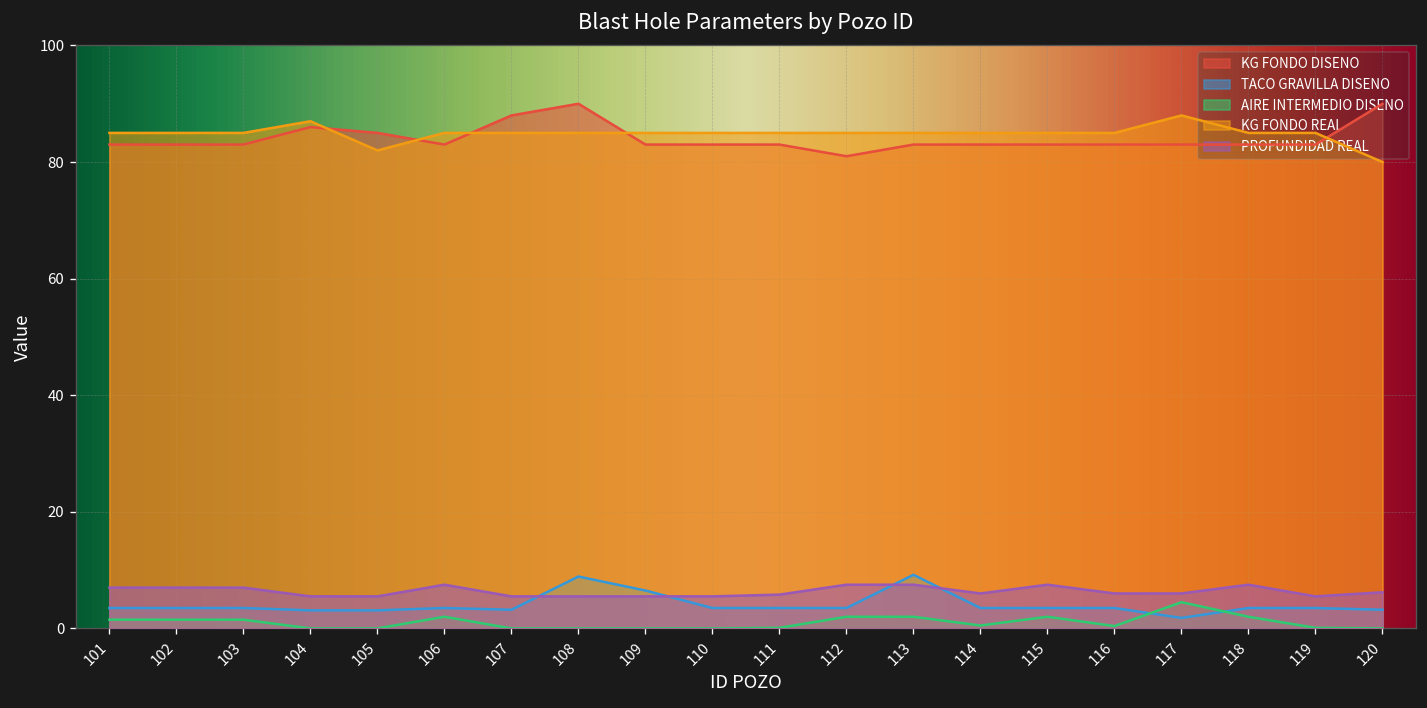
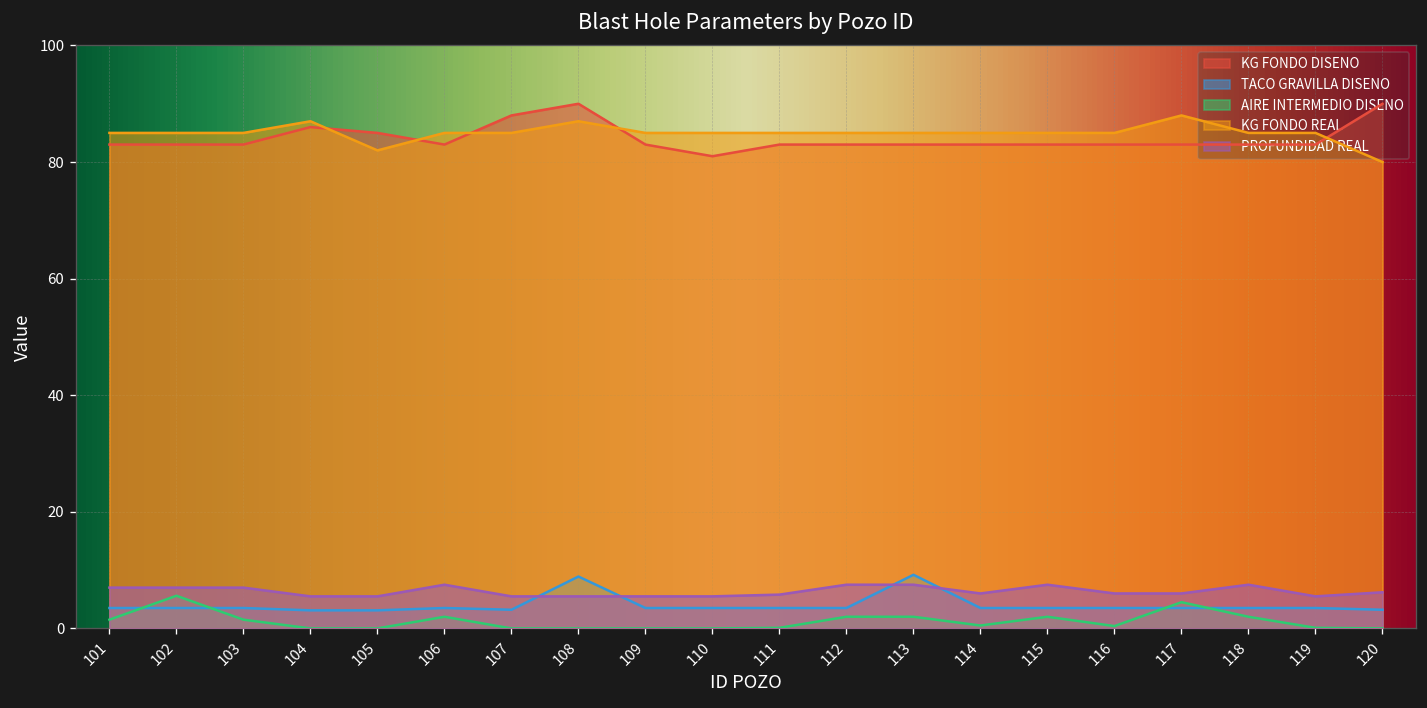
  {
    "KG FONDO DISENO": {
      "101": 83,
      "102": 83,
      "103": 83,
      "104": 86,
      "105": 85,
      "106": 83,
      "107": 88,
      "108": 90,
      "109": 83,
-     "110": 83,
+     "110": 81,
      "111": 83,
-     "112": 81,
+     "112": 83,
      "113": 83,
      "114": 83,
      "115": 83,
      "116": 83,
      "117": 83
    },
    "TACO GRAVILLA DISENO": {
      "101": 4,
      "102": 4,
      "103": 4,
      "104": 3,
      "105": 3,
      "106": 4,
      "107": 3,
      "108": 9,
-     "109": 7,
+     "109": 4,
      "110": 4,
      "111": 4,
      "112": 4,
      "113": 9,
      "114": 4,
      "115": 4,
      "116": 4,
-     "117": 2,
+     "117": 4,
      "118": 4,
      "119": 4,
      "120": 3
    },
    "AIRE INTERMEDIO DISENO": {
      "101": 2,
-     "102": 2,
+     "102": 6,
      "103": 2,
      "104": 0,
      "105": 0,
      "106": 2,
      "107": 0,
      "108": 0,
      "109": 0,
      "110": 0,
      "111": 0,
      "112": 2,
      "113": 2,
      "114": 1,
      "115": 2,
      "116": 0,
      "117": 5,
      "118": 2,
      "119": 0,
      "120": 0
    },
    "KG FONDO REAL": {
      "101": 85,
      "102": 85,
      "103": 85,
      "104": 87,
      "105": 82,
      "106": 85,
      "107": 85,
-     "108": 85,
+     "108": 87,
      "109": 85,
      "110": 85,
      "111": 85,
      "112": 85,
      "113": 85,
      "114": 85,
      "115": 85,
      "116": 85,
      "117": 88,
      "120": 80
    },
    "PROFUNDIDAD REAL": {
      "101": 7,
      "102": 7,
      "103": 7,
      "104": 6,
      "105": 6,
      "106": 8,
      "107": 6,
      "108": 6,
      "109": 6,
      "110": 6,
      "111": 6,
      "112": 8,
      "113": 8,
      "114": 6,
      "115": 8,
      "116": 6,
      "117": 6,
      "118": 8,
      "119": 6,
      "120": 6
    }
  }
